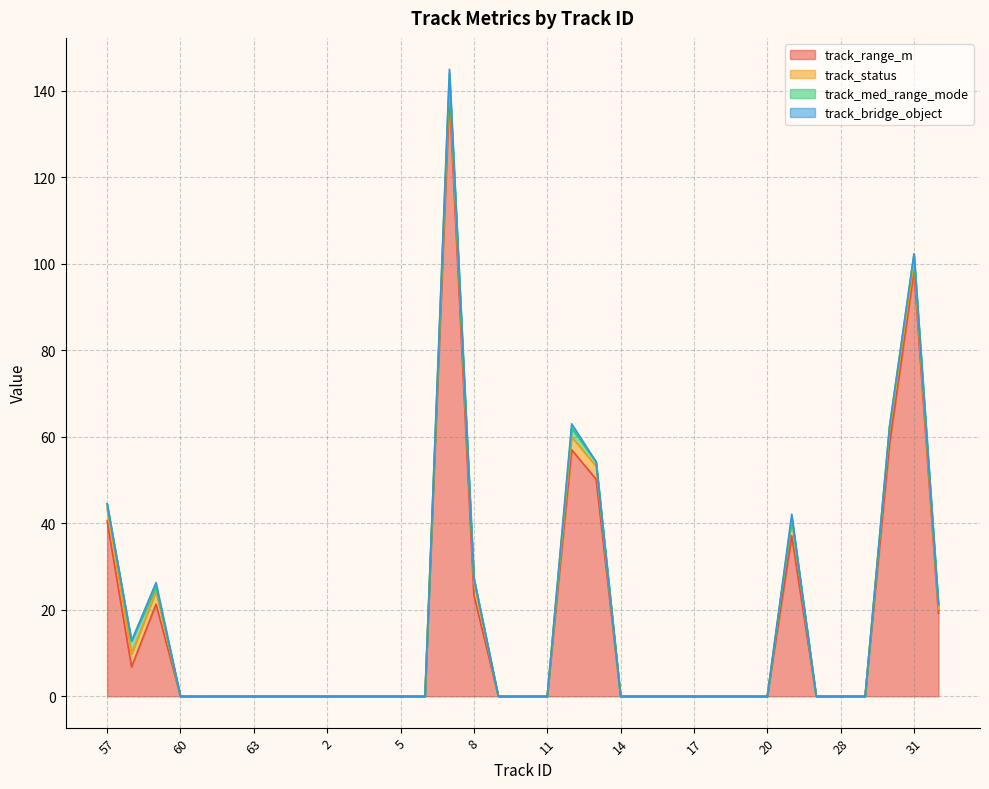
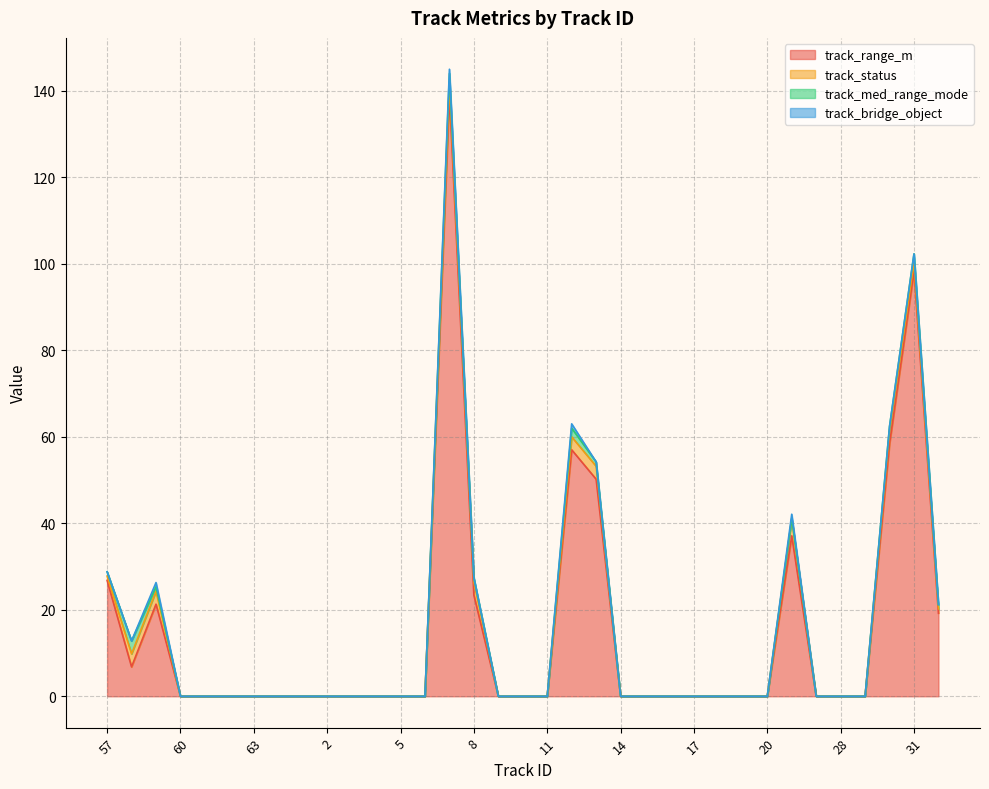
  {
    "track_range_m": {
-     "57": 41
+     "57": 27
    },
    "track_status": {
-     "57": 3
+     "57": 1
    }
  }
